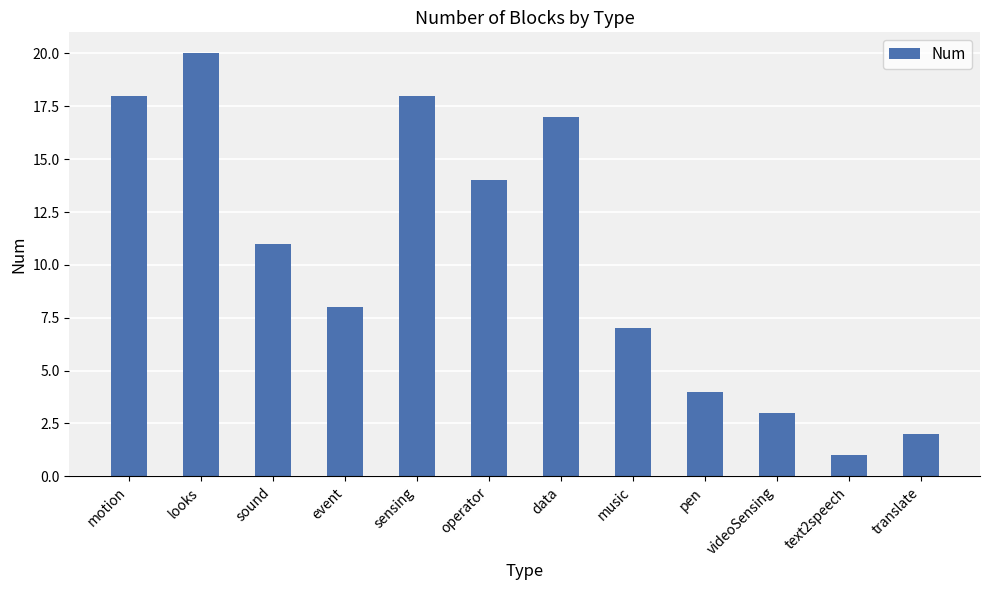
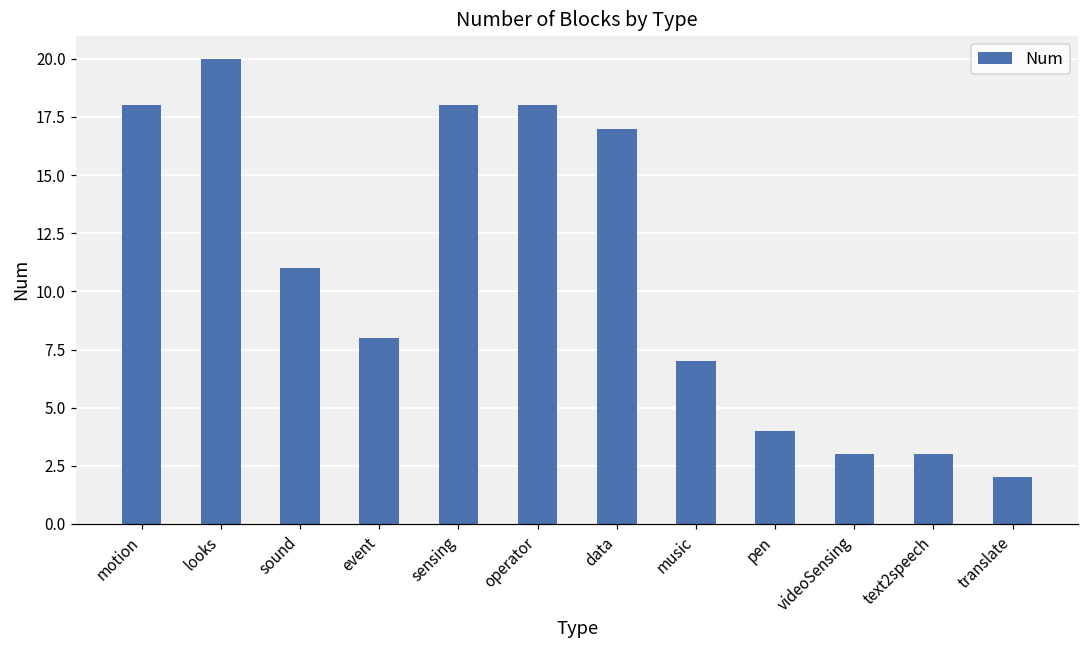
  {
    "motion": 18,
    "looks": 20,
    "sound": 11,
    "event": 8,
    "sensing": 18,
-   "operator": 14,
+   "operator": 18,
    "data": 17,
    "music": 7,
    "pen": 4,
    "videoSensing": 3,
-   "text2speech": 1,
+   "text2speech": 3,
    "translate": 2
  }
